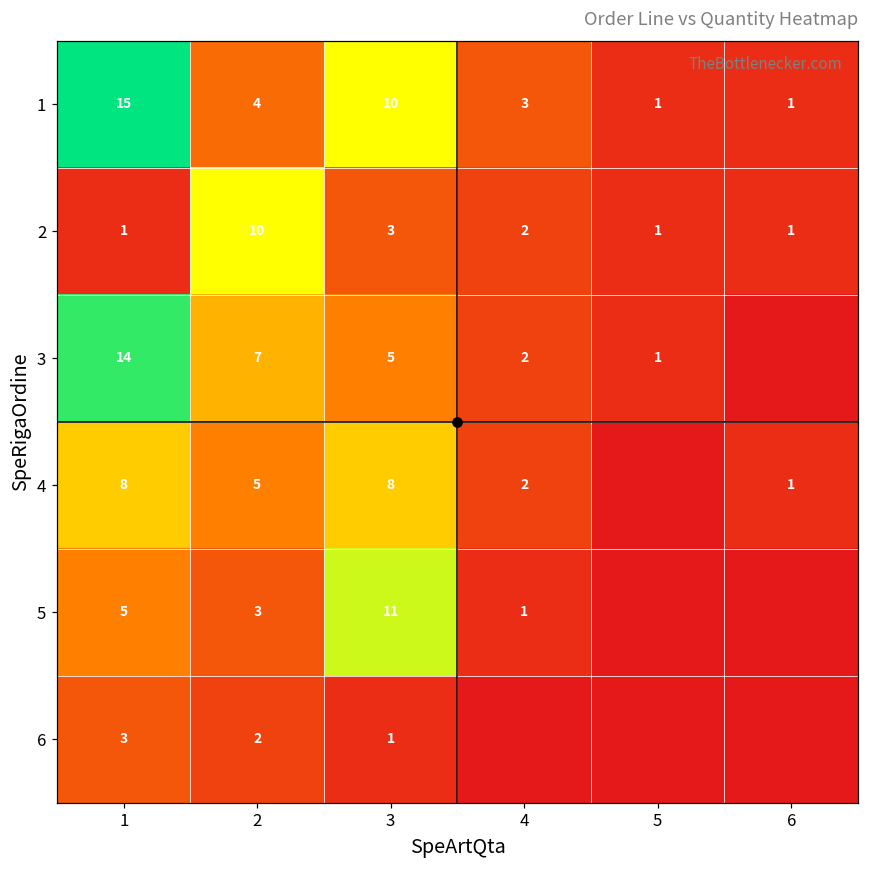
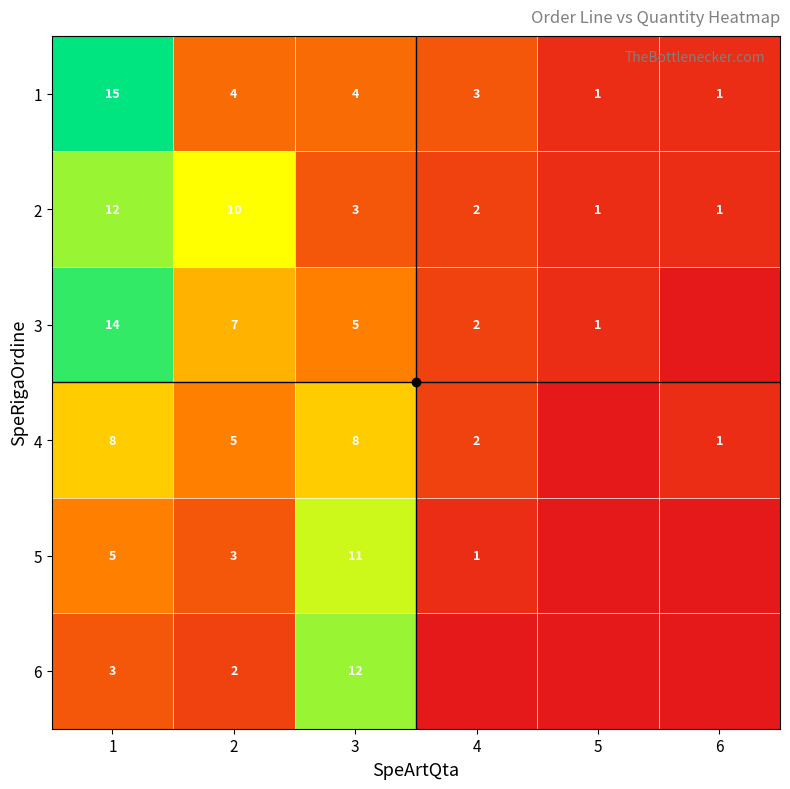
  {
    "1": {
      "1": 15,
      "2": 4,
-     "3": 10,
+     "3": 4,
      "4": 3,
      "5": 1
    },
    "2": {
-     "1": 1,
+     "1": 12,
      "2": 10,
      "3": 3,
      "4": 2,
      "5": 1,
      "6": 1
    },
    "3": {
      "1": 14,
      "2": 7,
      "3": 5,
      "4": 2,
      "5": 1
    },
    "4": {
      "1": 8,
      "2": 5,
      "3": 8,
      "4": 2,
      "6": 1
    },
    "5": {
      "1": 5,
      "2": 3,
      "3": 11,
      "4": 1
    },
    "6": {
      "1": 3,
      "2": 2,
-     "3": 1
+     "3": 12
    }
  }
